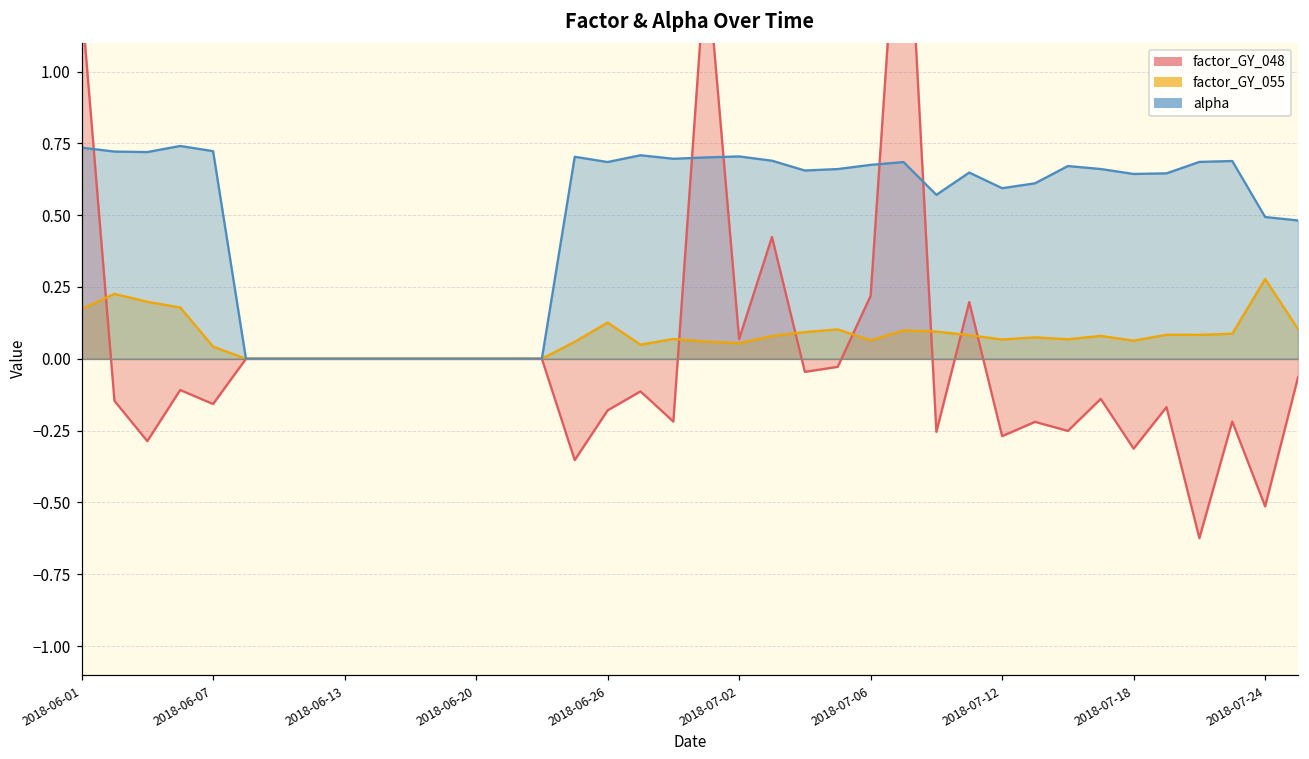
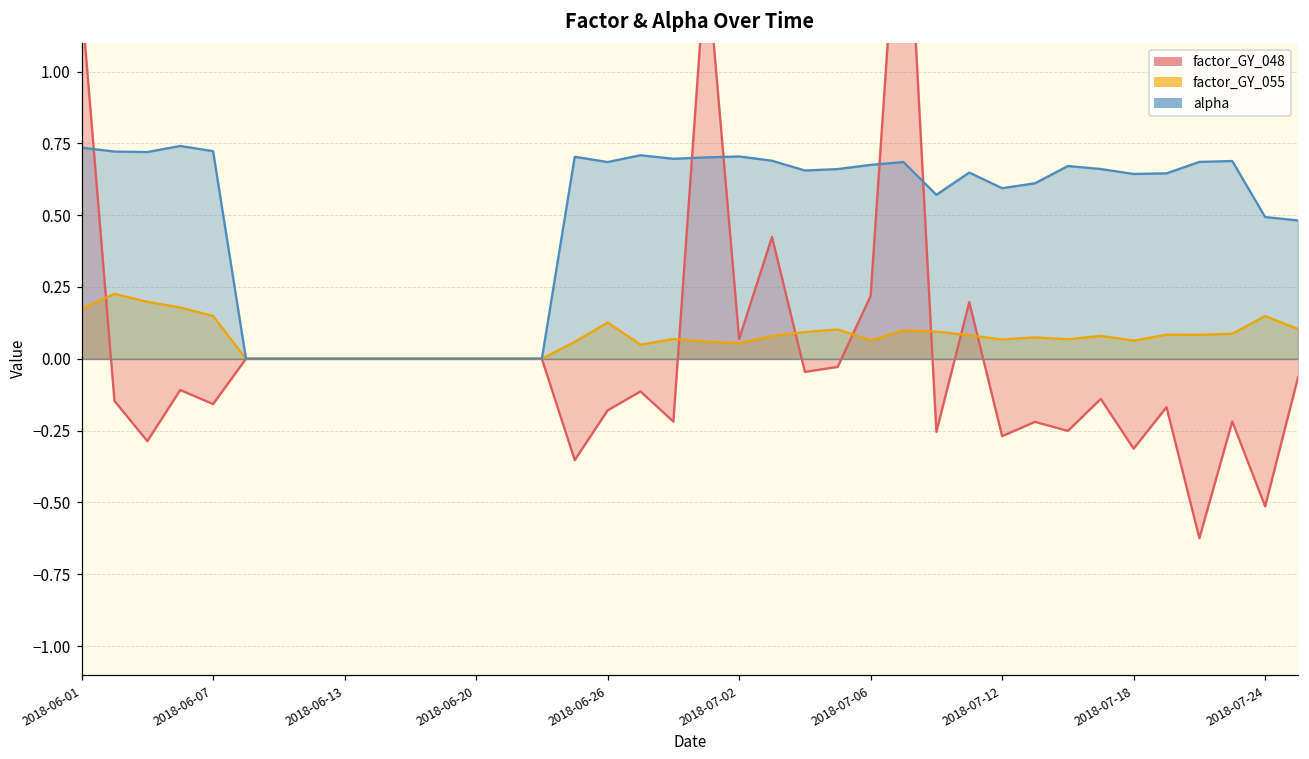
  {
    "factor_GY_055": {
      "2018-06-01": 0.17,
-     "2018-06-07": 0.04,
+     "2018-06-07": 0.15,
      "2018-06-26": 0.13,
      "2018-07-02": 0.05,
      "2018-07-06": 0.06,
      "2018-07-12": 0.07,
      "2018-07-18": 0.06,
-     "2018-07-24": 0.28
+     "2018-07-24": 0.15
    },
    "alpha": {
      "2018-06-01": 0.74,
      "2018-06-07": 0.72,
      "2018-06-26": 0.68,
      "2018-07-02": 0.70,
      "2018-07-06": 0.68,
      "2018-07-12": 0.59,
      "2018-07-18": 0.64,
      "2018-07-24": 0.49
    }
  }
